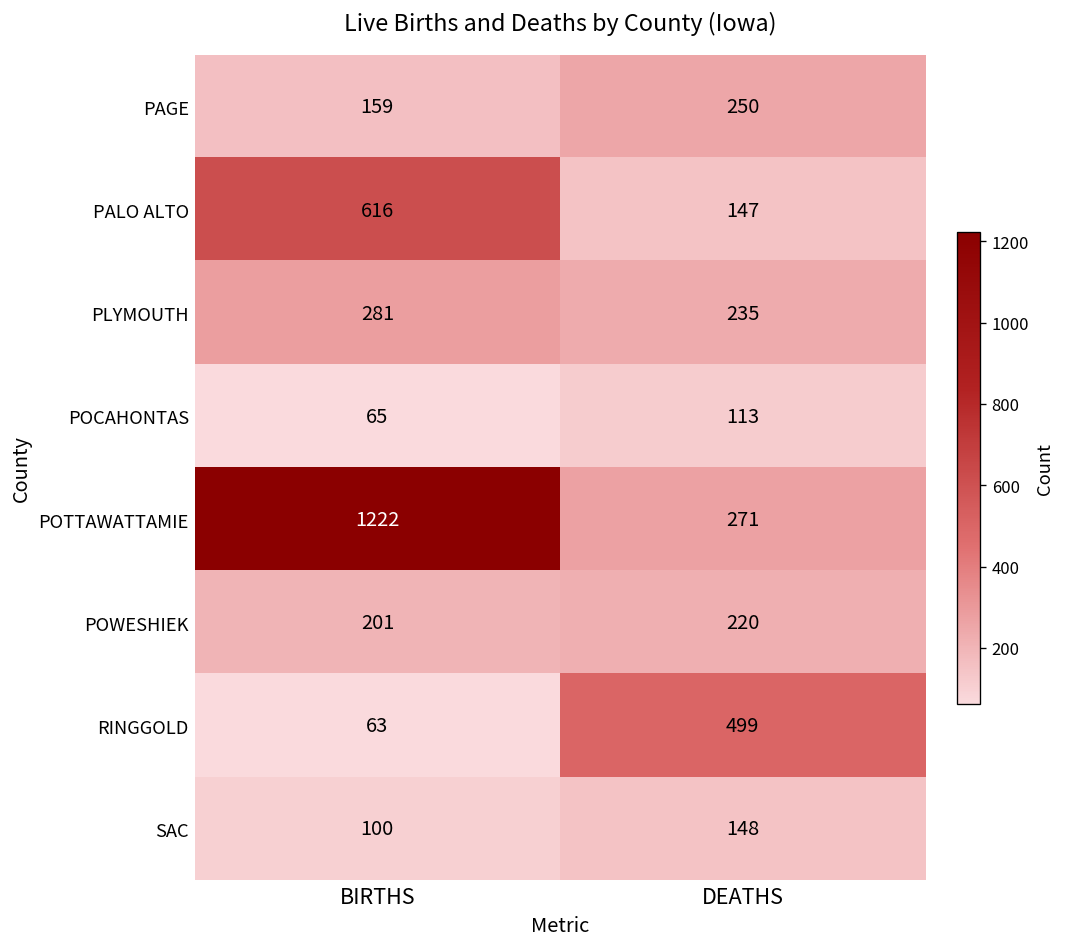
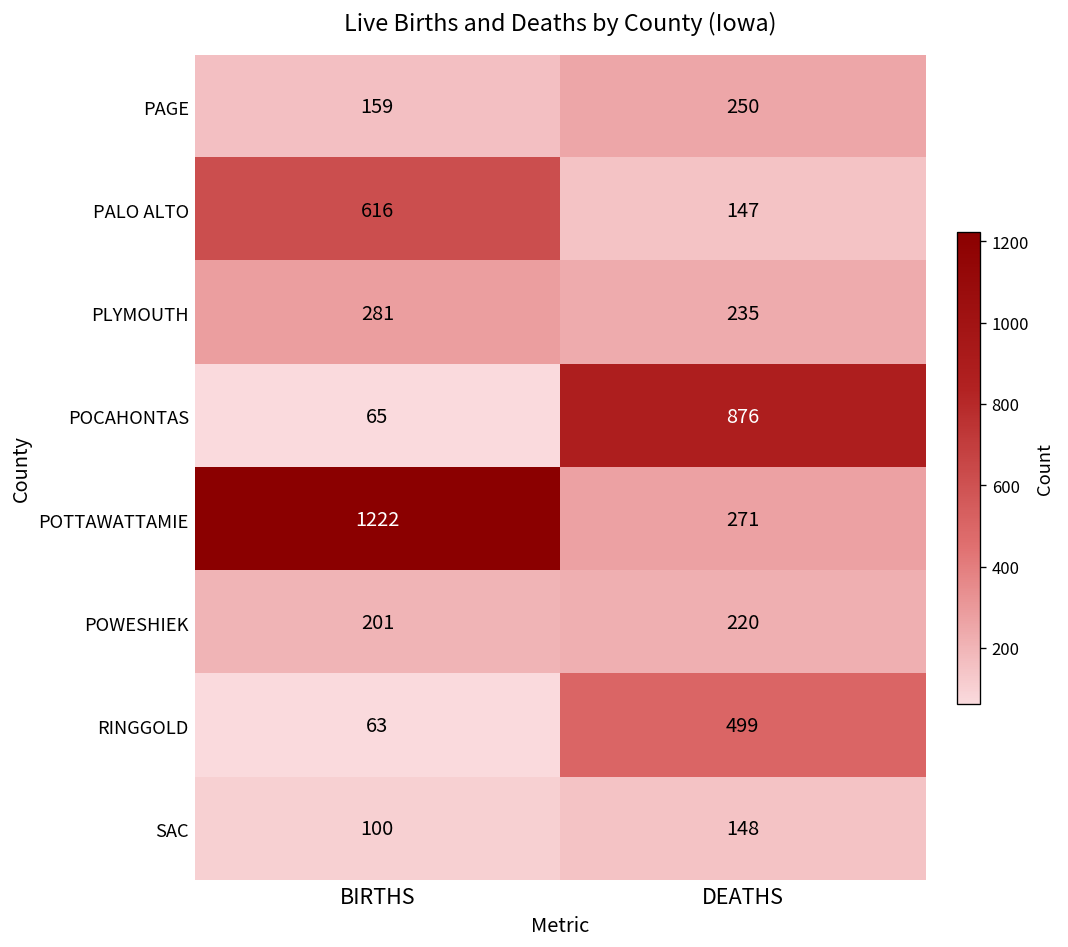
  {
    "PAGE": {
      "BIRTHS": 159,
      "DEATHS": 250
    },
    "PALO ALTO": {
      "BIRTHS": 616,
      "DEATHS": 147
    },
    "PLYMOUTH": {
      "BIRTHS": 281,
      "DEATHS": 235
    },
    "POCAHONTAS": {
      "BIRTHS": 65,
-     "DEATHS": 113
+     "DEATHS": 876
    },
    "POTTAWATTAMIE": {
      "BIRTHS": 1222,
      "DEATHS": 271
    },
    "POWESHIEK": {
      "BIRTHS": 201,
      "DEATHS": 220
    },
    "RINGGOLD": {
      "BIRTHS": 63,
      "DEATHS": 499
    },
    "SAC": {
      "BIRTHS": 100,
      "DEATHS": 148
    }
  }
